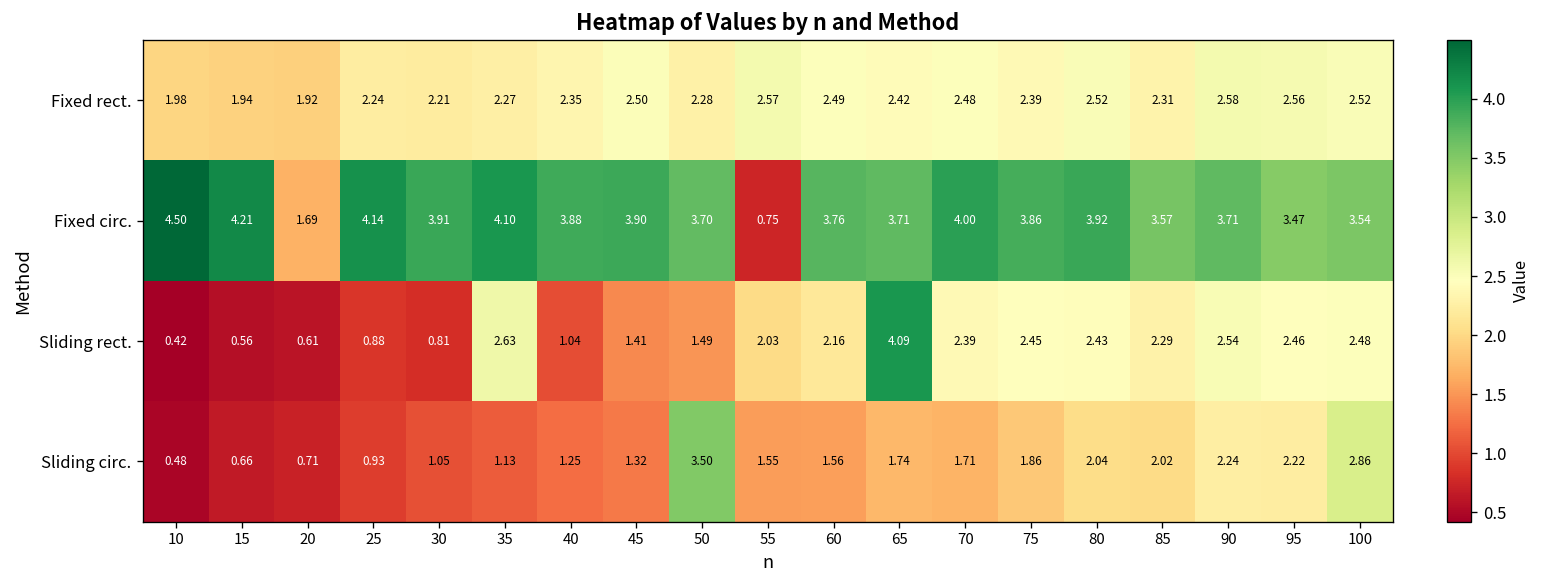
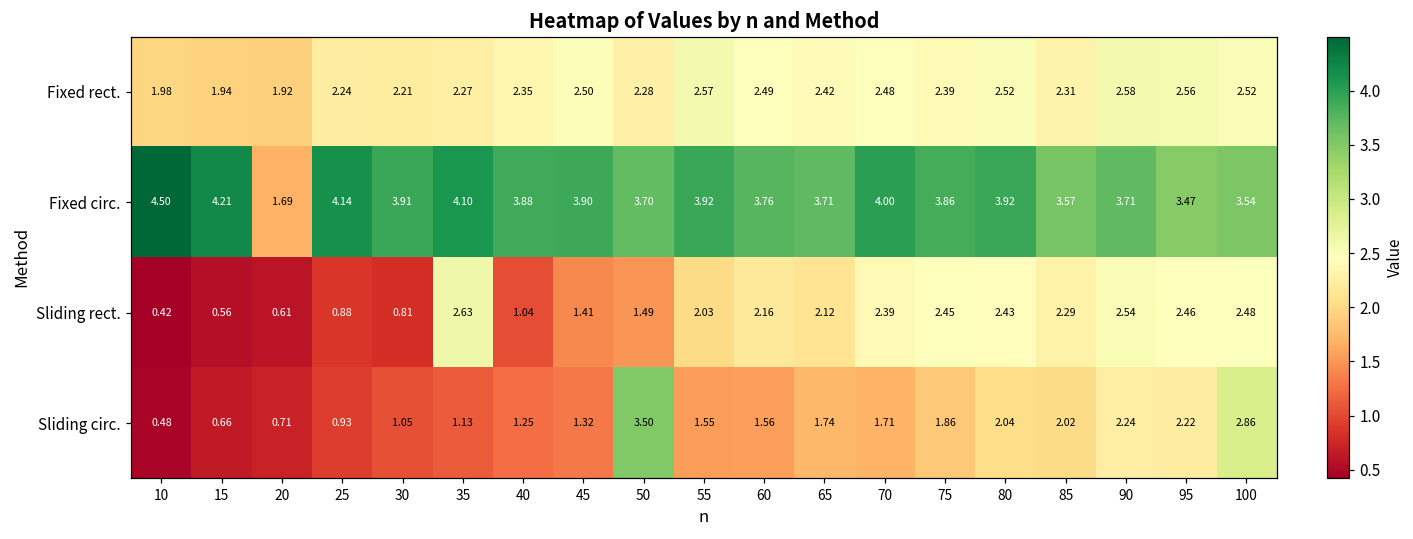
  {
    "Fixed rect.": {
      "10": 1.98,
      "15": 1.94,
      "20": 1.92,
      "25": 2.24,
      "30": 2.21,
      "35": 2.27,
      "40": 2.35,
      "45": 2.50,
      "50": 2.28,
      "55": 2.57,
      "60": 2.49,
      "65": 2.42,
      "70": 2.48,
      "75": 2.39,
      "80": 2.52,
      "85": 2.31,
      "90": 2.58,
      "95": 2.56,
      "100": 2.52
    },
    "Fixed circ.": {
      "10": 4.50,
      "15": 4.21,
      "20": 1.69,
      "25": 4.14,
      "30": 3.91,
      "35": 4.10,
      "40": 3.88,
      "45": 3.90,
      "50": 3.70,
-     "55": 0.75,
+     "55": 3.92,
      "60": 3.76,
      "65": 3.71,
      "70": 4.00,
      "75": 3.86,
      "80": 3.92,
      "85": 3.57,
      "90": 3.71,
      "95": 3.47,
      "100": 3.54
    },
    "Sliding rect.": {
      "10": 0.42,
      "15": 0.56,
      "20": 0.61,
      "25": 0.88,
      "30": 0.81,
      "35": 2.63,
      "40": 1.04,
      "45": 1.41,
      "50": 1.49,
      "55": 2.03,
      "60": 2.16,
-     "65": 4.09,
+     "65": 2.12,
      "70": 2.39,
      "75": 2.45,
      "80": 2.43,
      "85": 2.29,
      "90": 2.54,
      "95": 2.46,
      "100": 2.48
    },
    "Sliding circ.": {
      "10": 0.48,
      "15": 0.66,
      "20": 0.71,
      "25": 0.93,
      "30": 1.05,
      "35": 1.13,
      "40": 1.25,
      "45": 1.32,
      "50": 3.50,
      "55": 1.55,
      "60": 1.56,
      "65": 1.74,
      "70": 1.71,
      "75": 1.86,
      "80": 2.04,
      "85": 2.02,
      "90": 2.24,
      "95": 2.22,
      "100": 2.86
    }
  }
